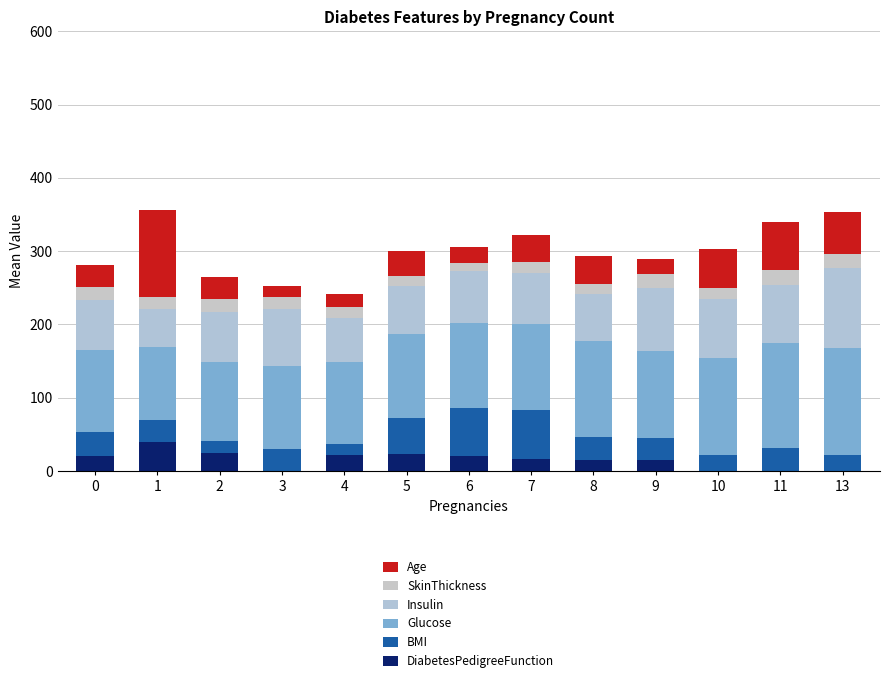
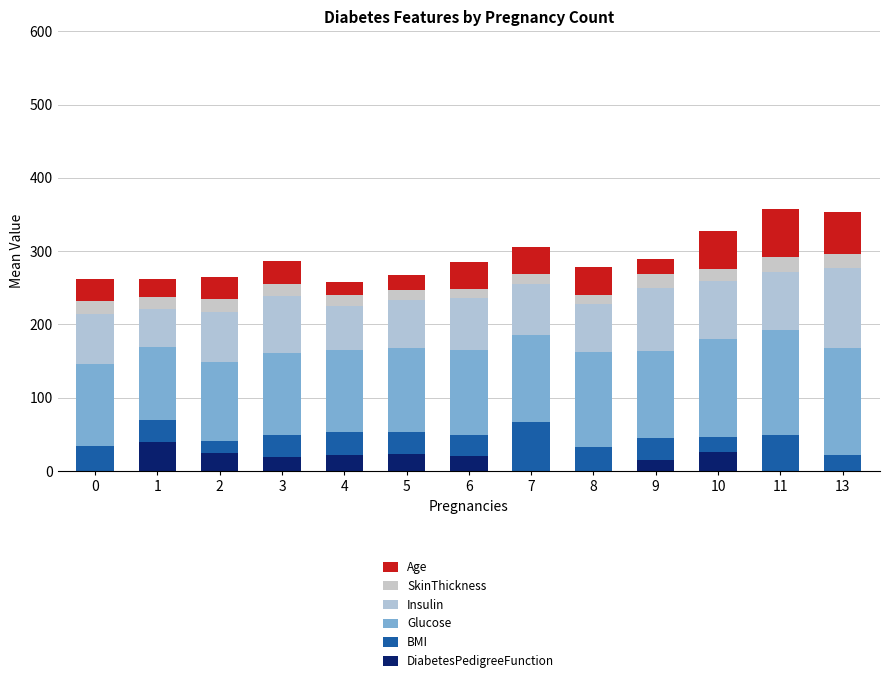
  {
    "DiabetesPedigreeFunction": {
-     "0": 20,
+     "0": 0,
      "1": 40,
      "2": 30,
-     "3": 0,
+     "3": 20,
      "4": 20,
      "5": 20,
      "6": 20,
-     "7": 20,
-     "8": 10,
+     "7": 0,
+     "8": 0,
      "9": 10,
-     "10": 0
+     "10": 30
    },
    "BMI": {
      "0": 30,
      "1": 30,
      "2": 20,
      "3": 30,
-     "4": 20,
-     "5": 50,
-     "6": 70,
+     "4": 30,
+     "5": 30,
+     "6": 30,
      "7": 70,
      "8": 30,
      "9": 30,
      "10": 20,
-     "11": 30,
+     "11": 50,
      "13": 20
    },
    "Age": {
      "0": 30,
-     "1": 120,
+     "1": 30,
      "2": 30,
-     "3": 20,
+     "3": 30,
      "4": 20,
-     "5": 30,
-     "6": 20,
+     "5": 20,
+     "6": 40,
      "7": 40,
      "8": 40,
      "9": 20,
      "10": 50,
      "11": 70,
      "13": 60
    }
  }
